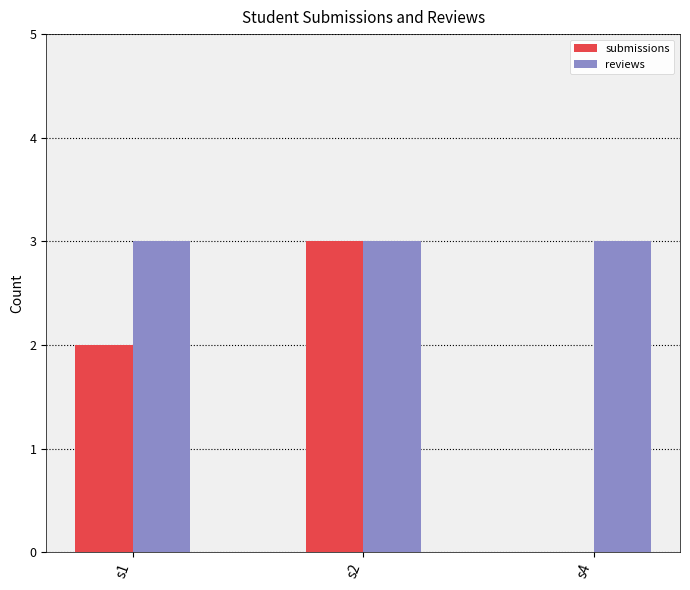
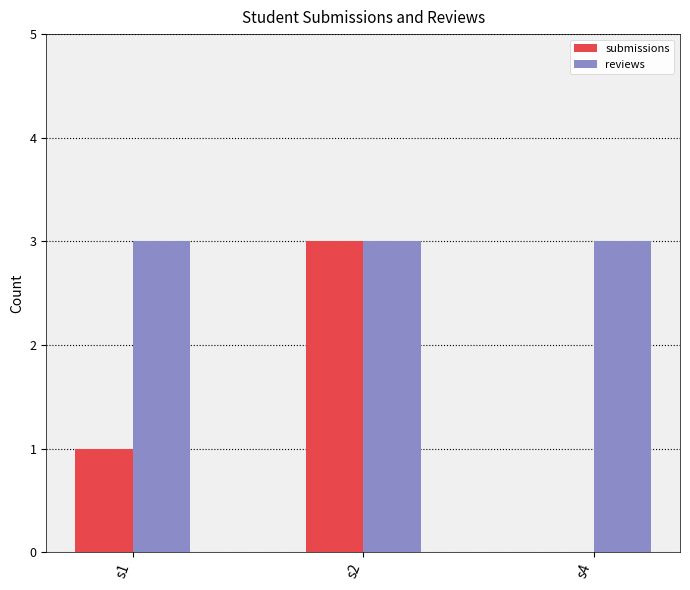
  {
    "submissions": {
-     "s1": 2,
+     "s1": 1,
      "s2": 3,
      "s4": 0
    },
    "reviews": {
      "s1": 3,
      "s2": 3,
      "s4": 3
    }
  }
